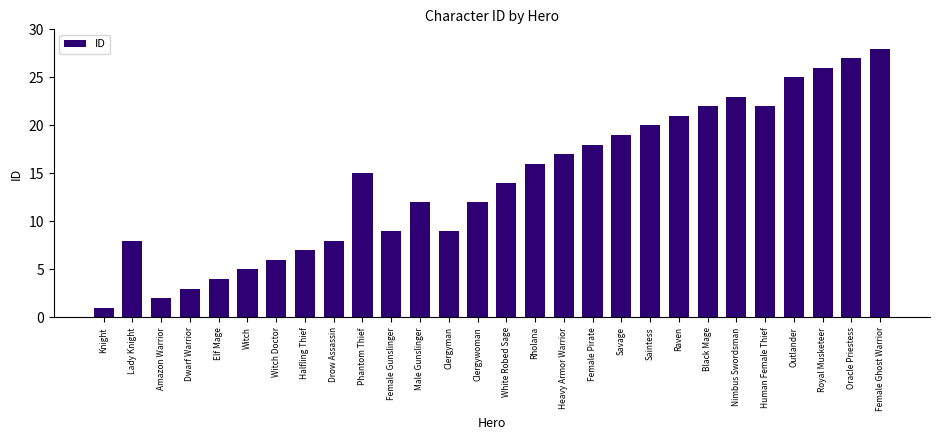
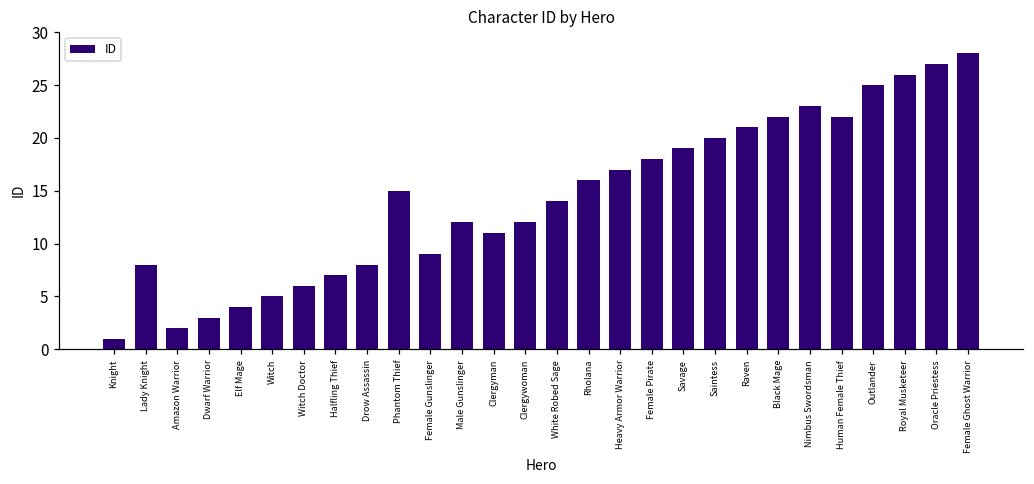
  {
    "Knight": 1,
    "Lady Knight": 8,
    "Amazon Warrior": 2,
    "Dwarf Warrior": 3,
    "Elf Mage": 4,
    "Witch": 5,
    "Witch Doctor": 6,
    "Halfling Thief": 7,
    "Drow Assassin": 8,
    "Phantom Thief": 15,
    "Female Gunslinger": 9,
    "Male Gunslinger": 12,
-   "Clergyman": 9,
+   "Clergyman": 11,
    "Clergywoman": 12,
    "White Robed Sage": 14,
    "Rholana": 16,
    "Heavy Armor Warrior": 17,
    "Female Pirate": 18,
    "Savage": 19,
    "Saintess": 20,
    "Raven": 21,
    "Black Mage": 22,
    "Nimbus Swordsman": 23,
    "Human Female Thief": 22,
    "Outlander": 25,
    "Royal Musketeer": 26,
    "Oracle Priestess": 27,
    "Female Ghost Warrior": 28
  }
